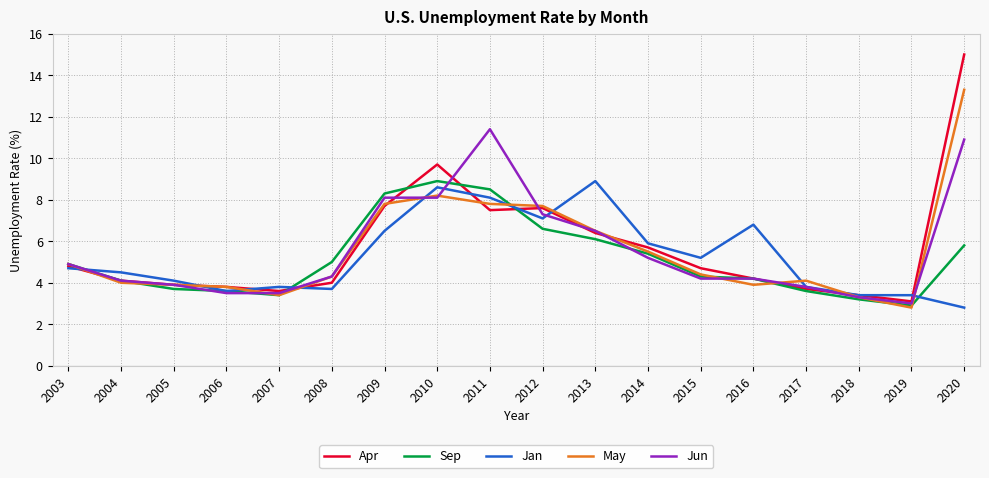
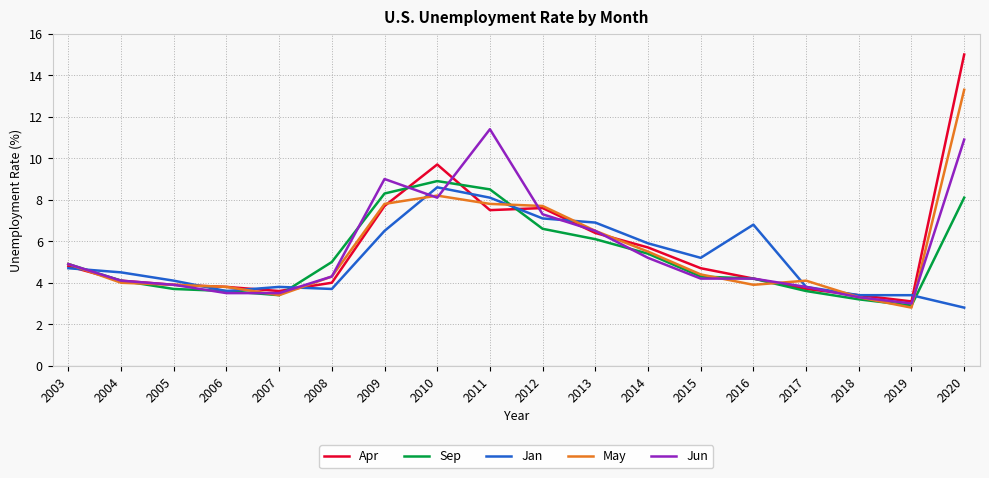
  {
    "Apr": {
      "2008": 4.0,
      "2010": 9.7,
      "2011": 7.5,
      "2014": 5.7,
      "2015": 4.7,
      "2020": 15.0
    },
    "Sep": {
      "2005": 3.7,
      "2008": 5.0,
      "2009": 8.3,
      "2010": 8.9,
      "2011": 8.5,
      "2012": 6.6,
      "2013": 6.1,
-     "2020": 5.8
+     "2020": 8.1
    },
    "Jan": {
      "2004": 4.5,
      "2005": 4.1,
      "2007": 3.8,
      "2008": 3.7,
      "2009": 6.5,
      "2010": 8.6,
      "2011": 8.1,
      "2012": 7.1,
-     "2013": 8.9,
+     "2013": 6.9,
      "2014": 5.9,
      "2015": 5.2,
      "2016": 6.8,
      "2019": 3.4,
      "2020": 2.8
    },
    "May": {
      "2011": 7.8,
      "2016": 3.9,
      "2017": 4.1,
      "2020": 13.3
    },
    "Jun": {
-     "2009": 8.1,
+     "2009": 9.0,
      "2011": 11.4,
      "2012": 7.3,
      "2014": 5.2,
      "2020": 10.9
    }
  }
